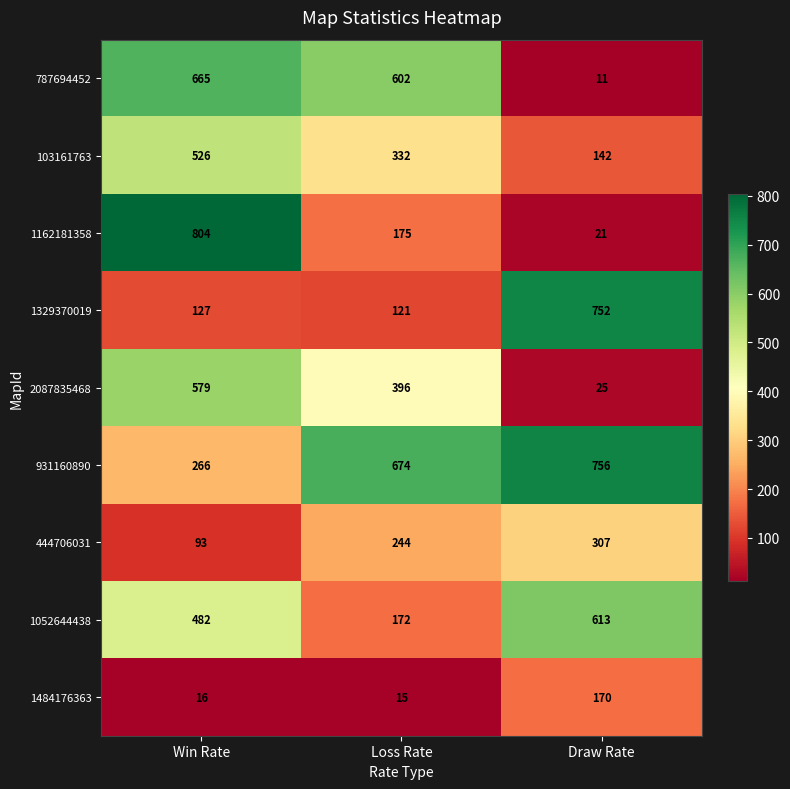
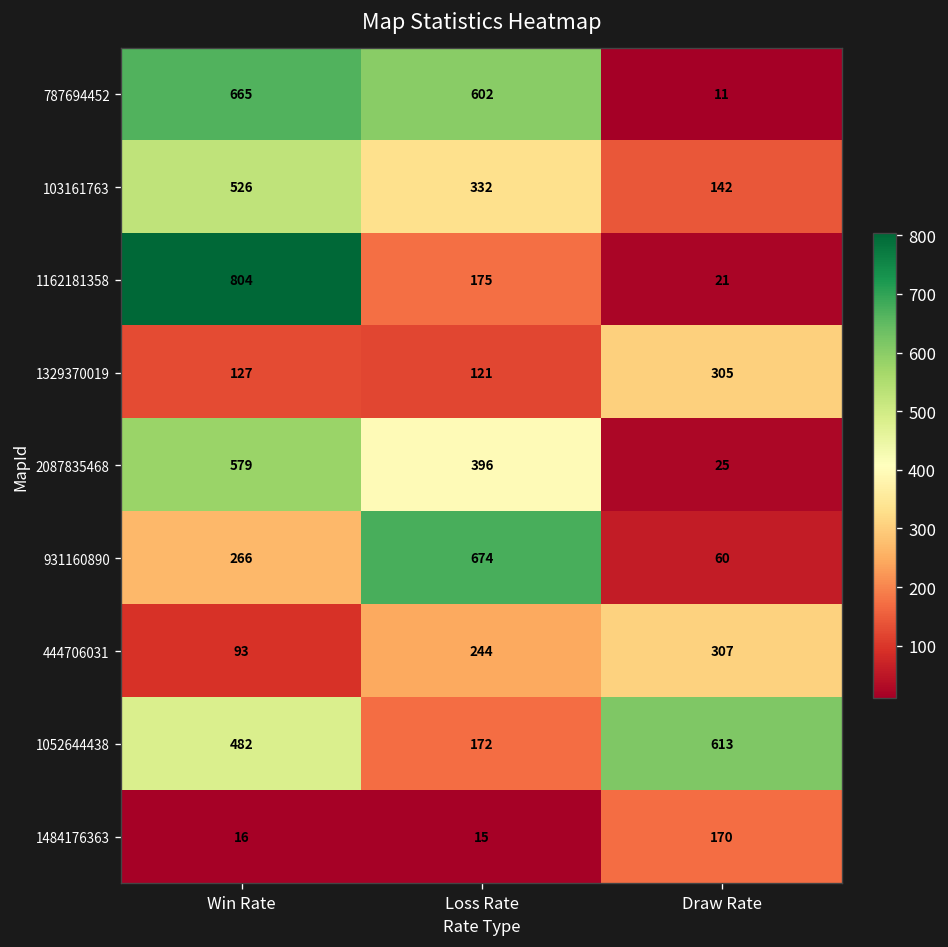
  {
    "787694452": {
      "Win Rate": 665,
      "Loss Rate": 602,
      "Draw Rate": 11
    },
    "103161763": {
      "Win Rate": 526,
      "Loss Rate": 332,
      "Draw Rate": 142
    },
    "1162181358": {
      "Win Rate": 804,
      "Loss Rate": 175,
      "Draw Rate": 21
    },
    "1329370019": {
      "Win Rate": 127,
      "Loss Rate": 121,
-     "Draw Rate": 752
+     "Draw Rate": 305
    },
    "2087835468": {
      "Win Rate": 579,
      "Loss Rate": 396,
      "Draw Rate": 25
    },
    "931160890": {
      "Win Rate": 266,
      "Loss Rate": 674,
-     "Draw Rate": 756
+     "Draw Rate": 60
    },
    "444706031": {
      "Win Rate": 93,
      "Loss Rate": 244,
      "Draw Rate": 307
    },
    "1052644438": {
      "Win Rate": 482,
      "Loss Rate": 172,
      "Draw Rate": 613
    },
    "1484176363": {
      "Win Rate": 16,
      "Loss Rate": 15,
      "Draw Rate": 170
    }
  }
